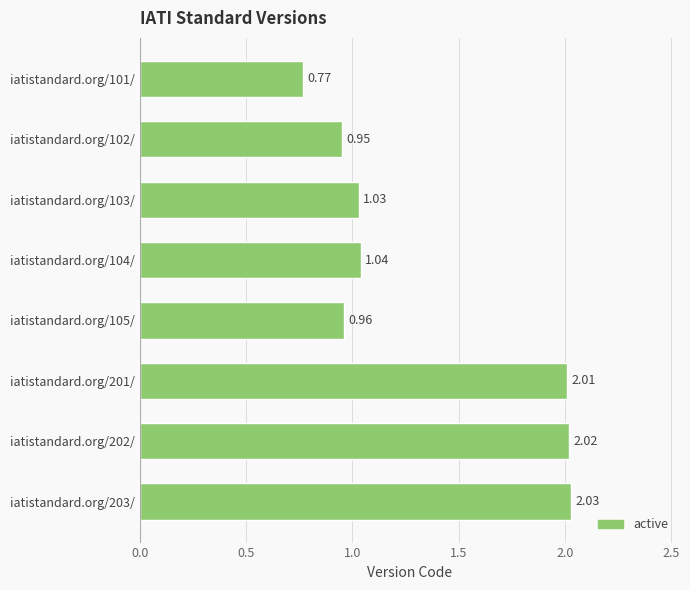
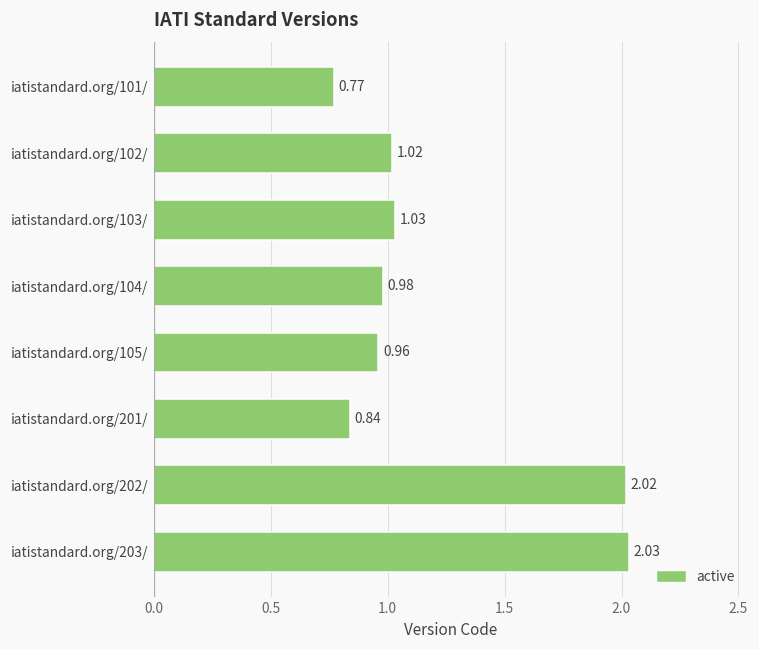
  {
    "iatistandard.org/101/": 0.77,
-   "iatistandard.org/102/": 0.95,
+   "iatistandard.org/102/": 1.02,
    "iatistandard.org/103/": 1.03,
-   "iatistandard.org/104/": 1.04,
+   "iatistandard.org/104/": 0.98,
    "iatistandard.org/105/": 0.96,
-   "iatistandard.org/201/": 2.01,
+   "iatistandard.org/201/": 0.84,
    "iatistandard.org/202/": 2.02,
    "iatistandard.org/203/": 2.03
  }
